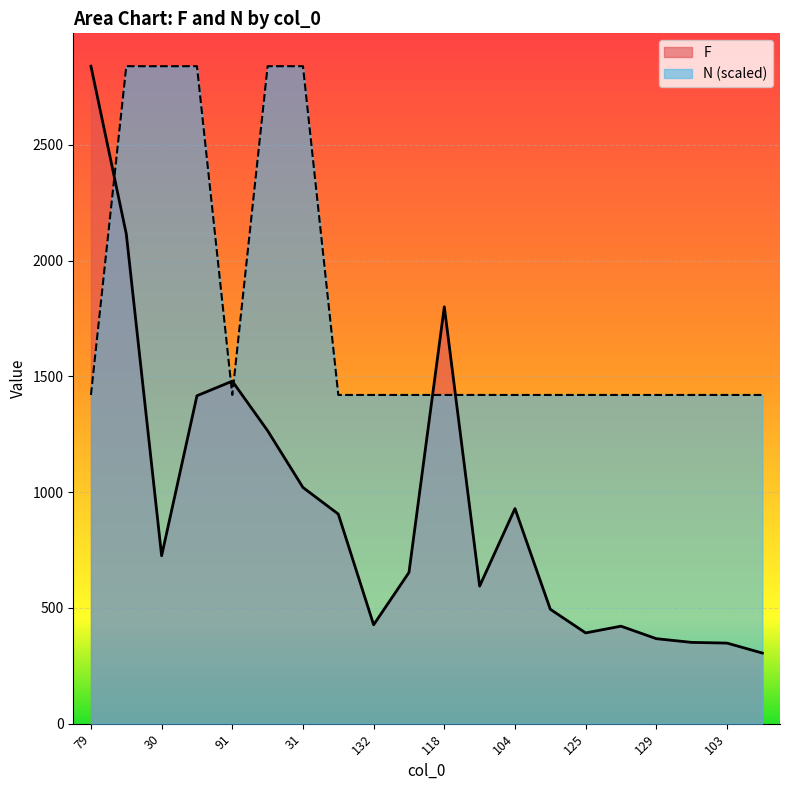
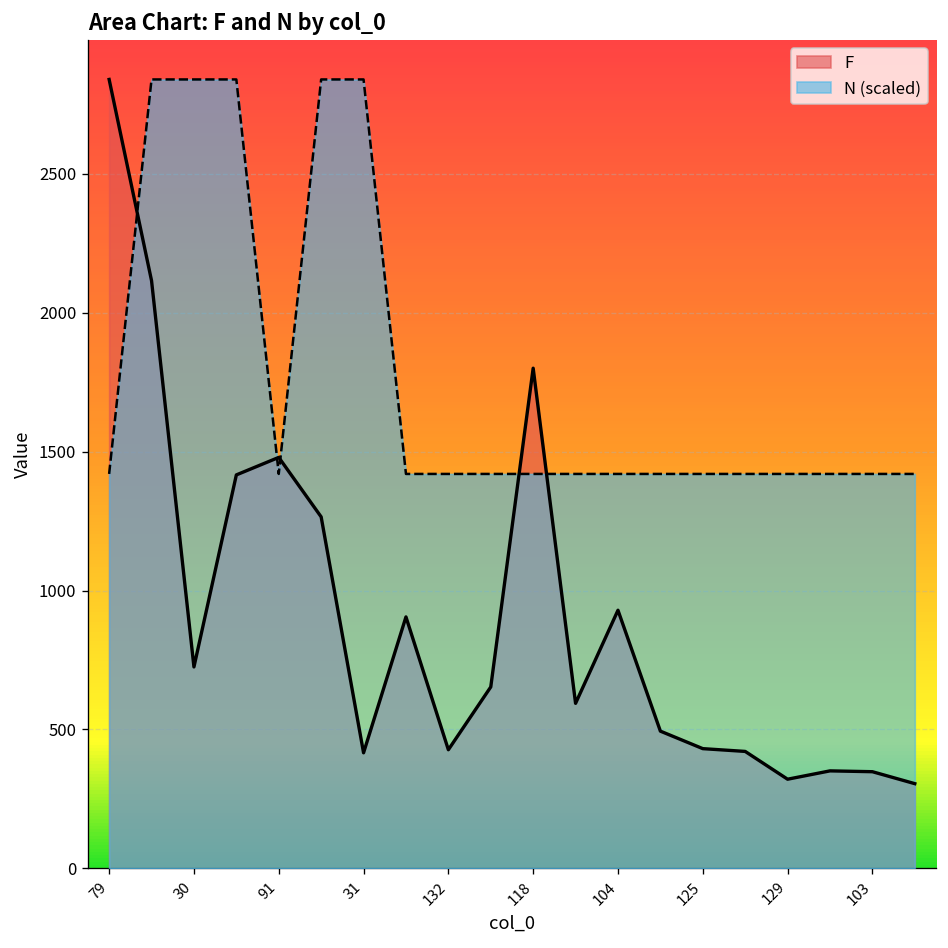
  {
    "F": {
      "79": 2840,
      "30": 730,
      "91": 1480,
-     "31": 1020,
+     "31": 420,
      "132": 430,
      "118": 1800,
      "104": 930,
-     "125": 390,
-     "129": 370,
+     "125": 430,
+     "129": 320,
      "103": 350
    },
    "N (scaled)": {
      "79": 1420,
      "30": 2840,
      "91": 1420,
      "31": 2840,
      "132": 1420,
      "118": 1420,
      "104": 1420,
      "125": 1420,
      "129": 1420,
      "103": 1420
    }
  }
